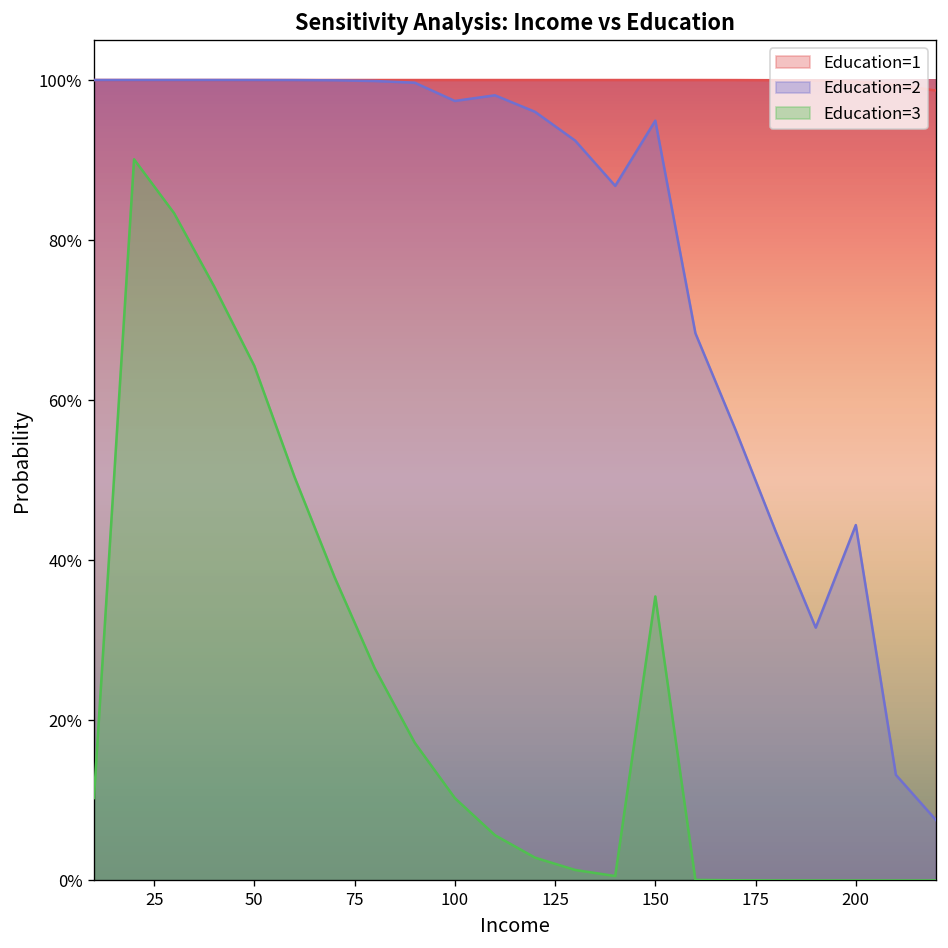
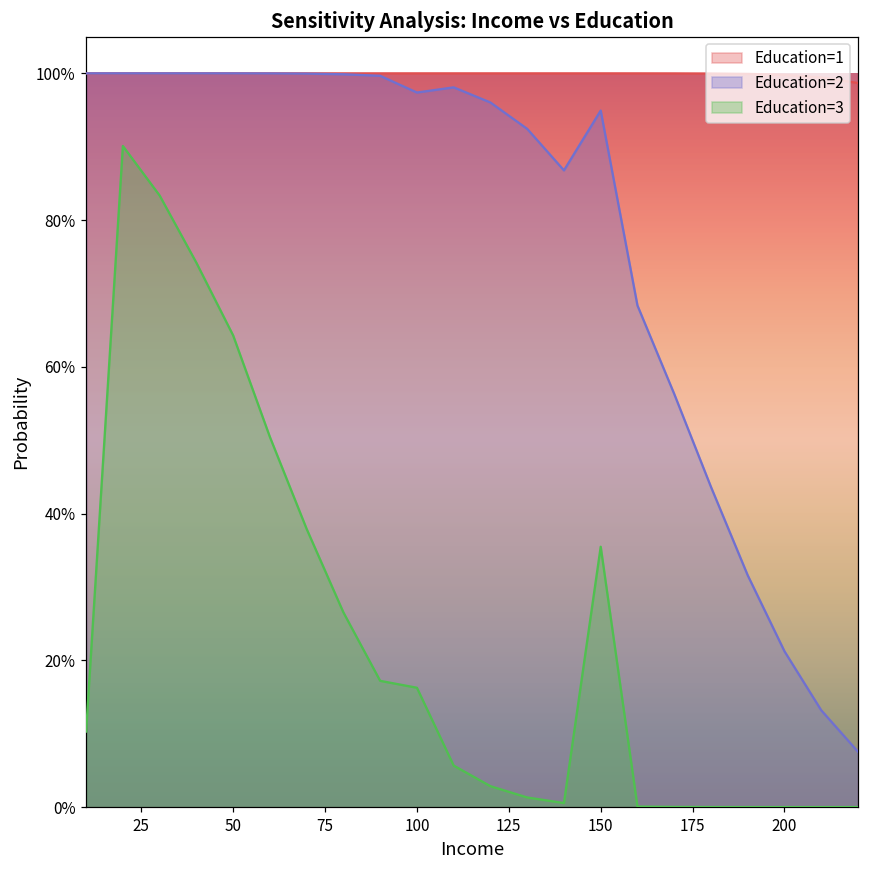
  {
    "Education=1": {
      "100": "100%",
      "150": "100%"
    },
    "Education=2": {
      "100": "97%",
      "150": "95%",
-     "200": "44%"
+     "200": "21%"
    },
    "Education=3": {
      "50": "64%",
-     "100": "10%",
+     "100": "16%",
      "150": "35%",
      "200": "0%"
    }
  }
